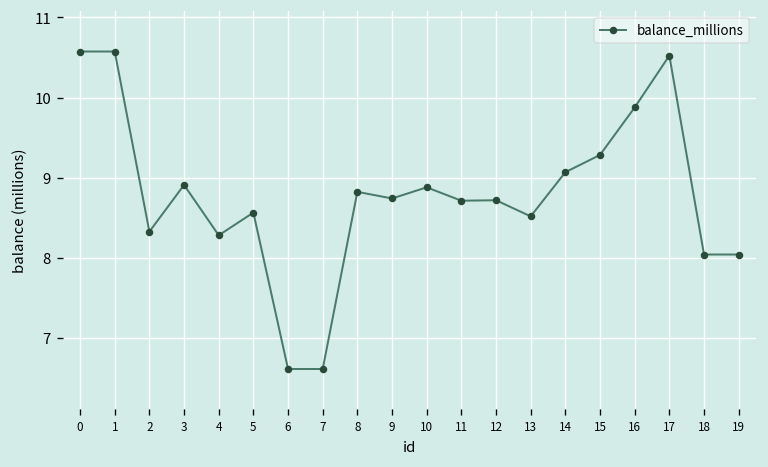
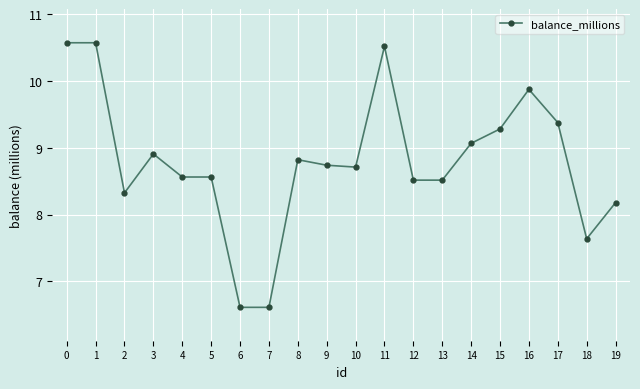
  {
    "0": 10.6,
    "1": 10.6,
    "2": 8.3,
    "3": 8.9,
-   "4": 8.3,
+   "4": 8.6,
    "5": 8.6,
    "6": 6.6,
    "7": 6.6,
    "8": 8.8,
    "9": 8.7,
-   "10": 8.9,
-   "11": 8.7,
-   "12": 8.7,
+   "10": 8.7,
+   "11": 10.5,
+   "12": 8.5,
    "13": 8.5,
    "14": 9.1,
    "15": 9.3,
    "16": 9.9,
-   "17": 10.5,
-   "18": 8.0,
-   "19": 8.0
+   "17": 9.4,
+   "18": 7.6,
+   "19": 8.2
  }
